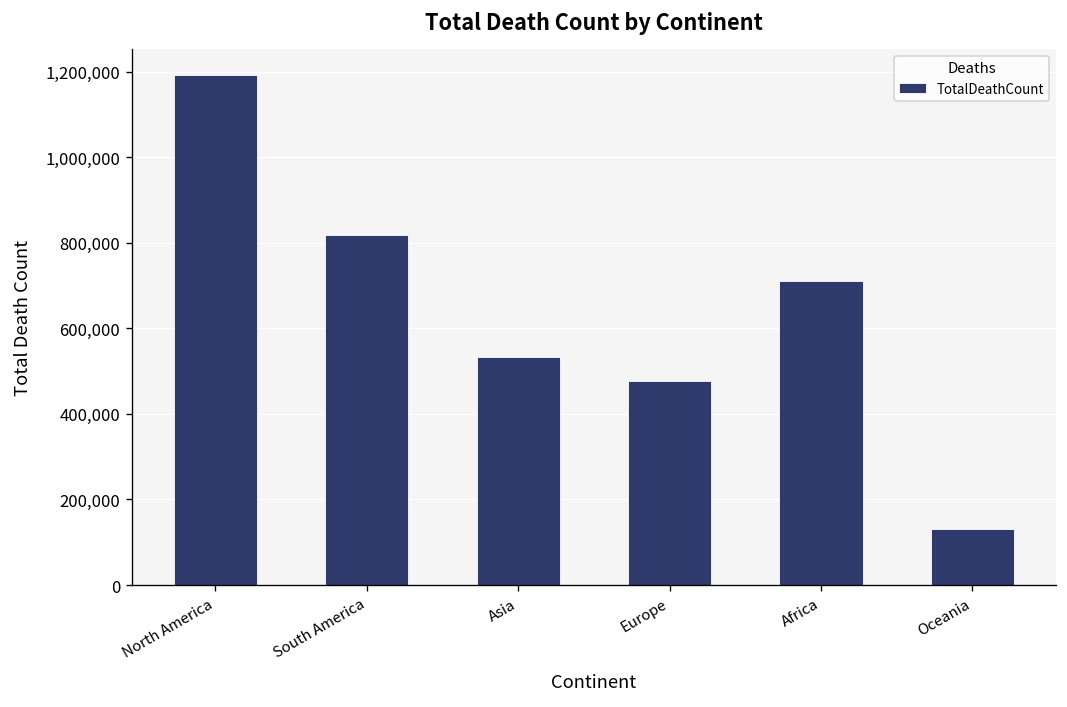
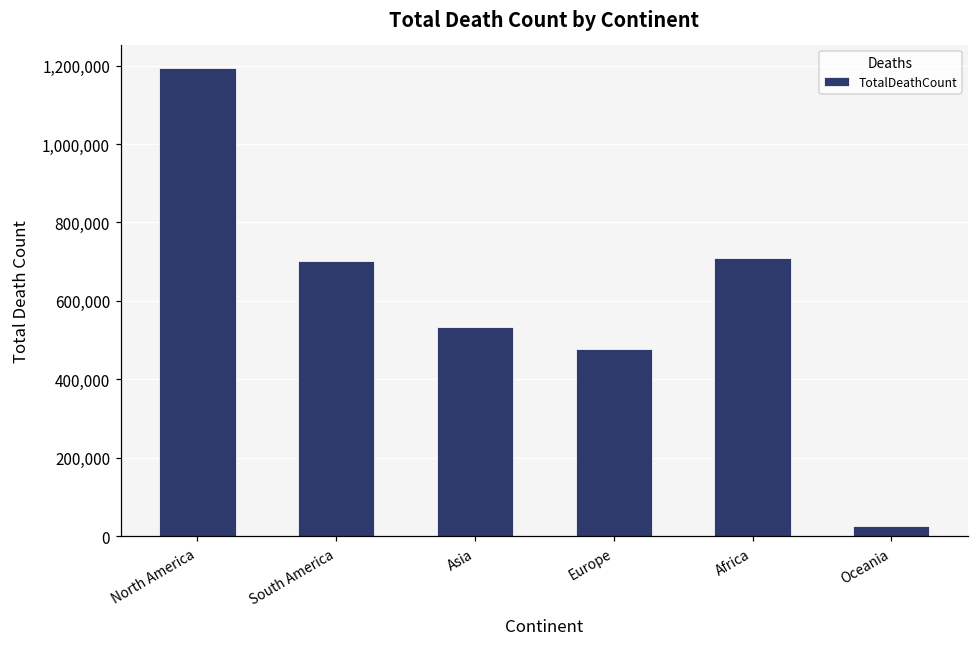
  {
    "North America": "1,190,000",
-   "South America": "820,000",
+   "South America": "700,000",
    "Asia": "530,000",
    "Europe": "480,000",
    "Africa": "710,000",
-   "Oceania": "130,000"
+   "Oceania": "30,000"
  }
